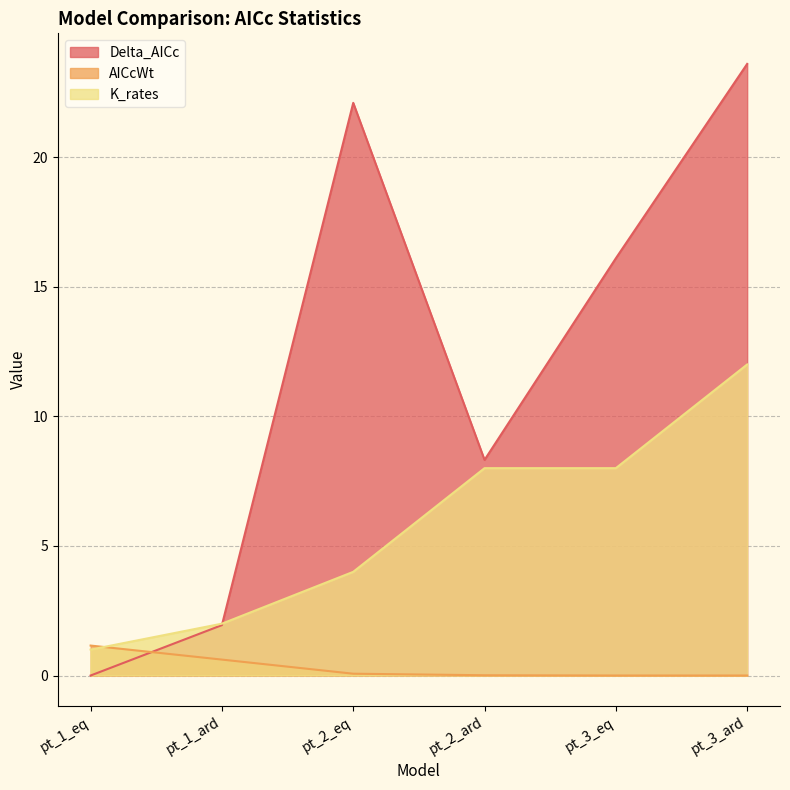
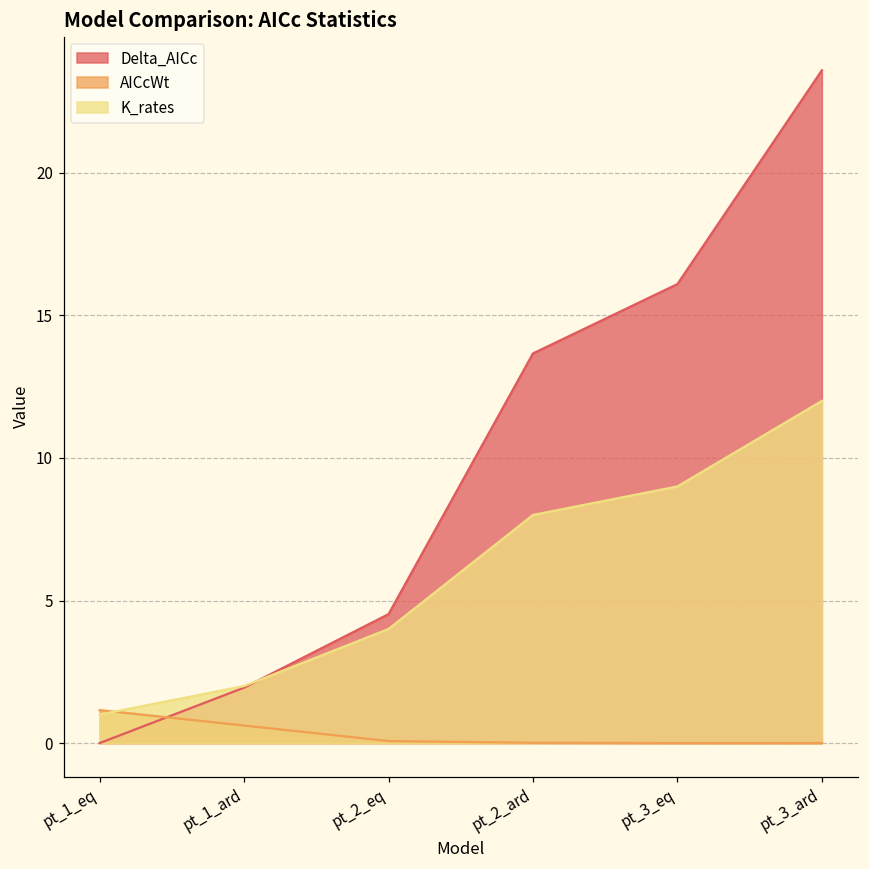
  {
    "Delta_AICc": {
      "pt_1_eq": 0.0,
-     "pt_2_eq": 22.1,
-     "pt_2_ard": 8.3,
+     "pt_2_eq": 4.5,
+     "pt_2_ard": 13.7,
      "pt_3_eq": 16.1,
      "pt_3_ard": 23.6
    },
    "AICcWt": {
      "pt_1_eq": 1.2,
      "pt_1_ard": 0.6,
      "pt_2_eq": 0.1,
      "pt_2_ard": 0.0,
      "pt_3_eq": 0.0,
      "pt_3_ard": 0.0
    },
    "K_rates": {
      "pt_1_eq": 1,
      "pt_2_eq": 4,
      "pt_2_ard": 8,
-     "pt_3_eq": 8,
+     "pt_3_eq": 9,
      "pt_3_ard": 12
    }
  }
